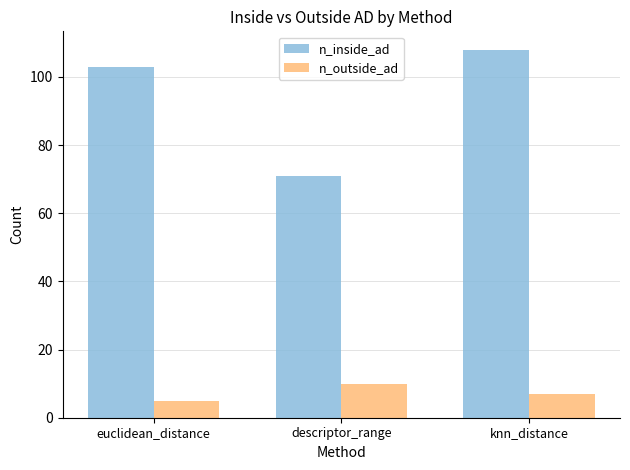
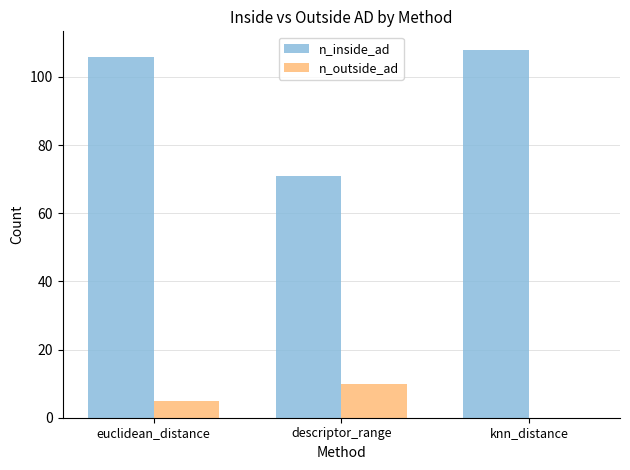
  {
    "n_inside_ad": {
-     "euclidean_distance": 103,
+     "euclidean_distance": 106,
      "descriptor_range": 71,
      "knn_distance": 108
    },
    "n_outside_ad": {
      "euclidean_distance": 5,
      "descriptor_range": 10,
-     "knn_distance": 7
+     "knn_distance": 0
    }
  }
